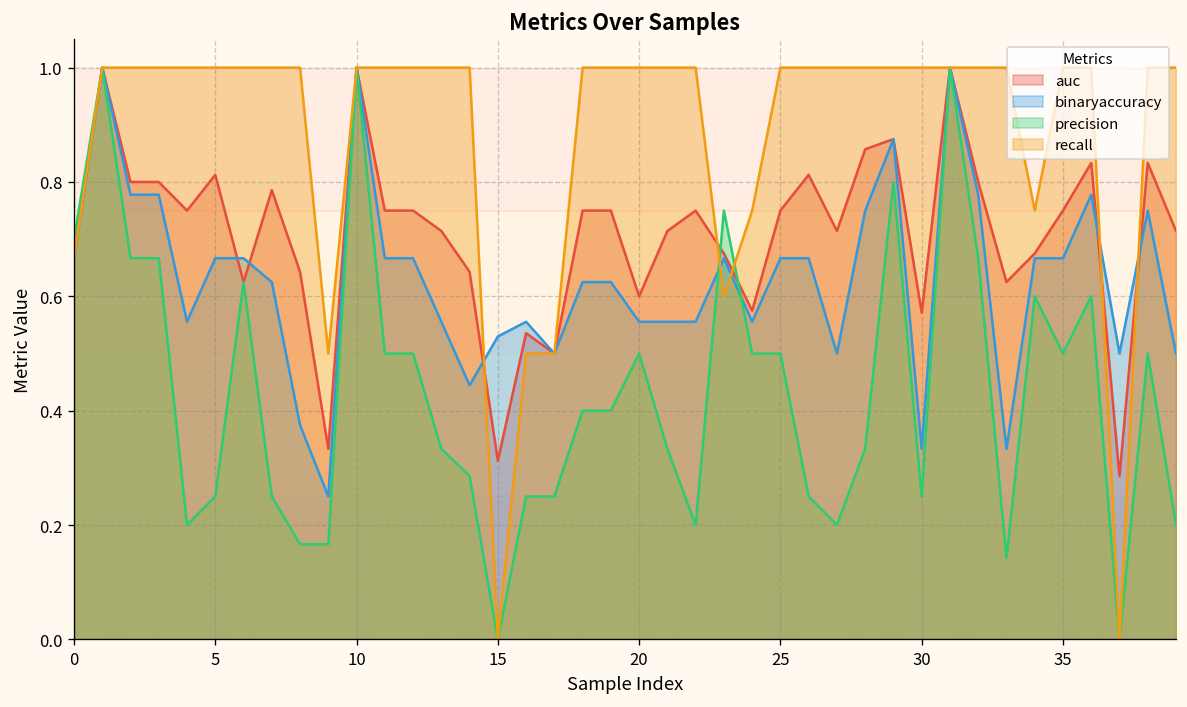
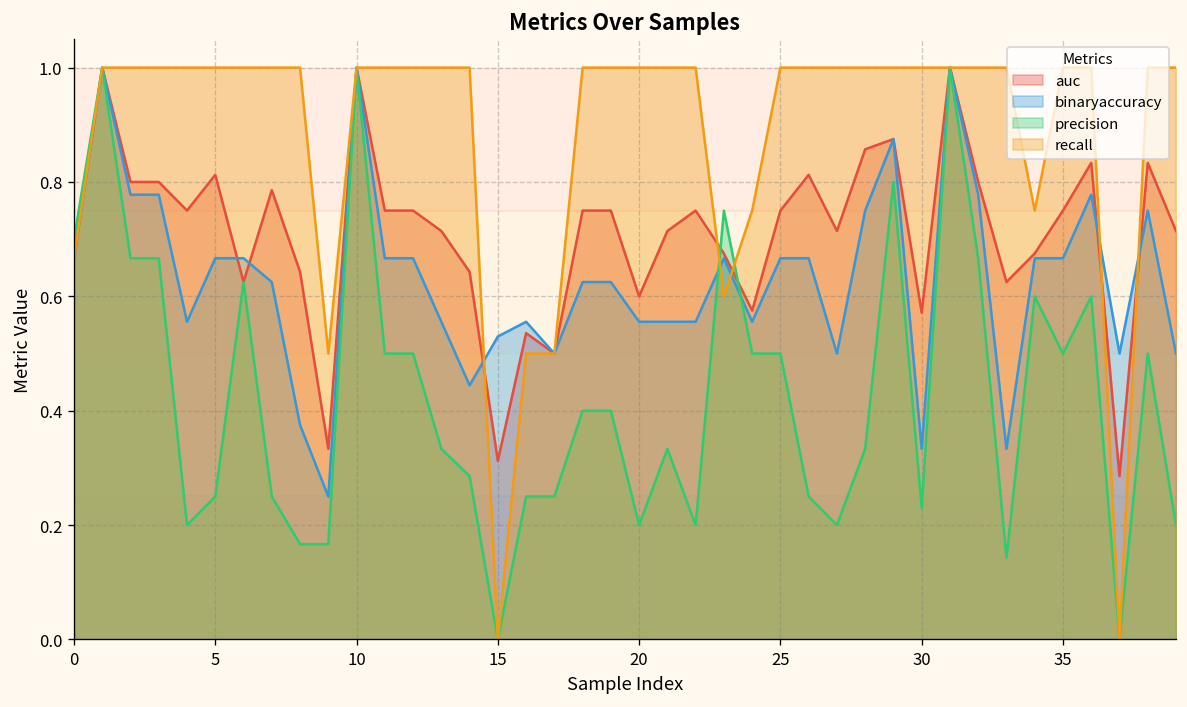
  {
    "binaryaccuracy": {
      "5": 0.67,
      "15": 0.53,
      "20": 0.56,
      "25": 0.67,
      "30": 0.33,
      "35": 0.67
    },
    "precision": {
      "0": 0.70,
      "5": 0.25,
-     "20": 0.5,
+     "20": 0.2,
      "25": 0.50,
-     "30": 0.25,
+     "30": 0.23,
      "35": 0.50
    }
  }
